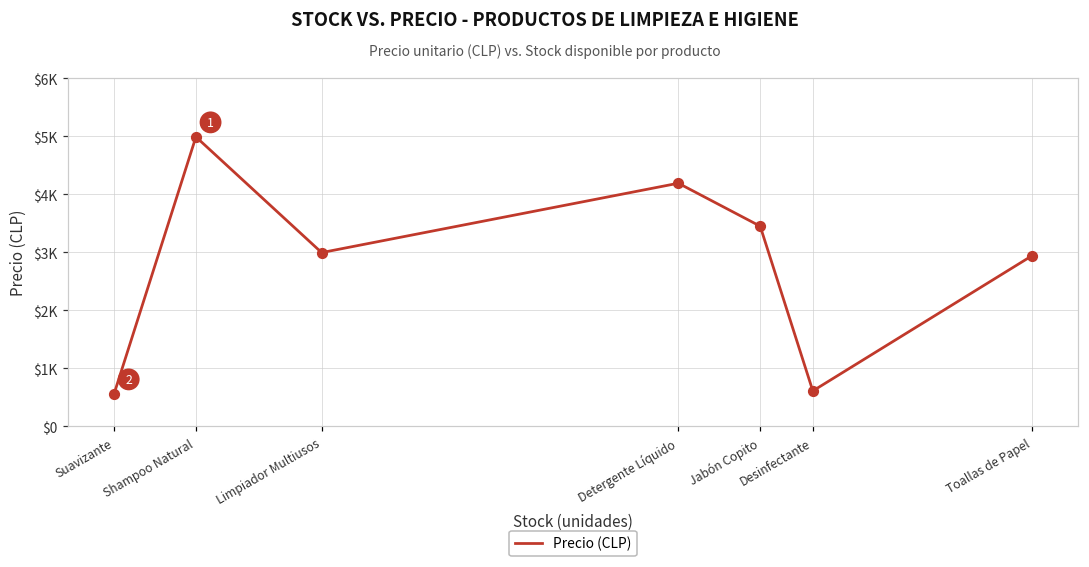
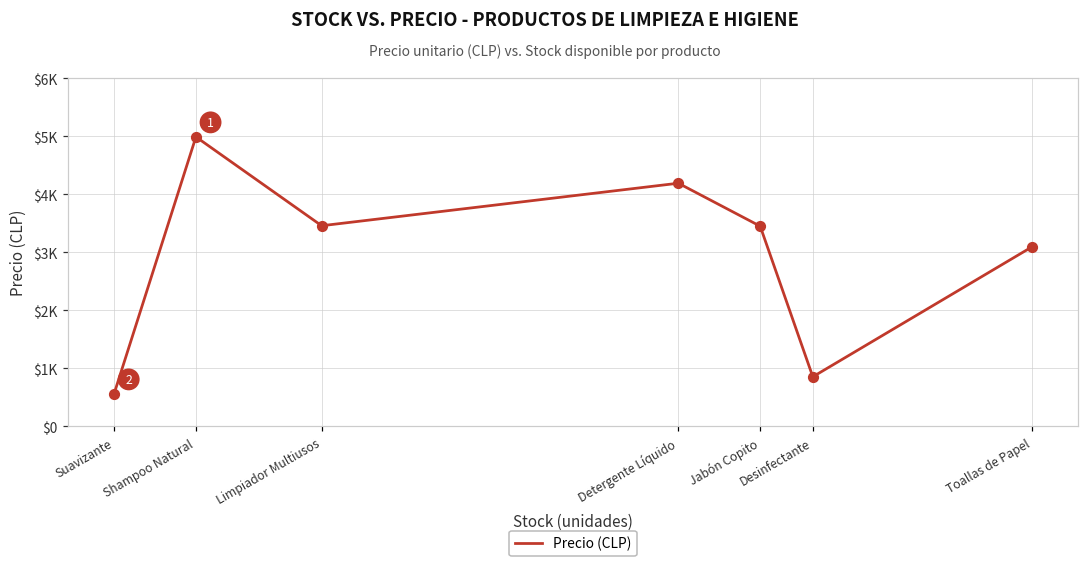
  {
-   "Limpiador Multiusos": "$3000",
+   "Limpiador Multiusos": "$3500",
    "Detergente Líquido": "$4200",
    "Jabón Copito": "$3500",
-   "Desinfectante": "$600",
-   "Toallas de Papel": "$2900"
+   "Desinfectante": "$900",
+   "Toallas de Papel": "$3100"
  }
